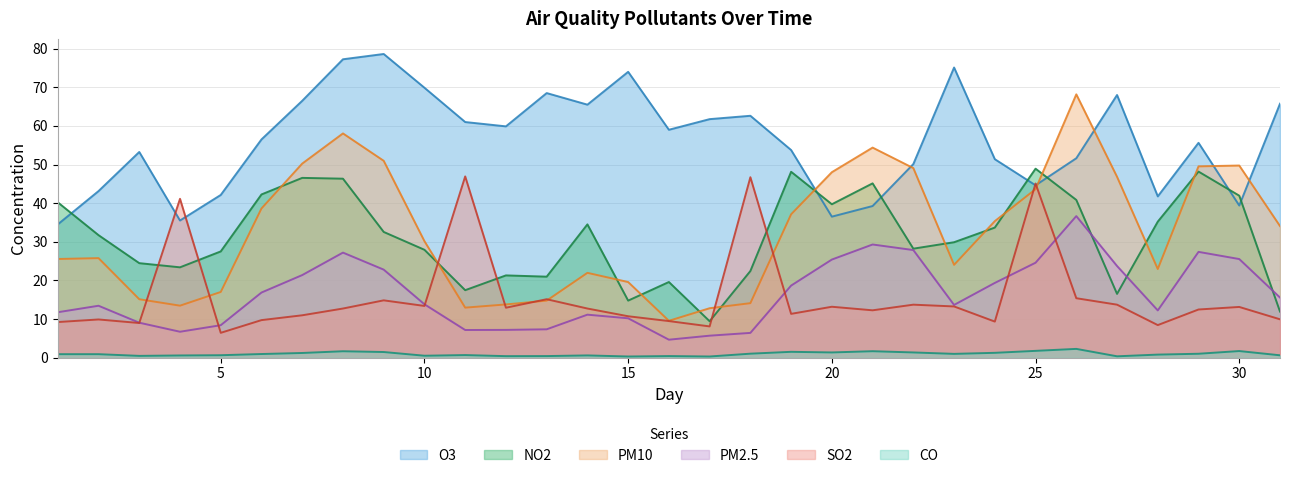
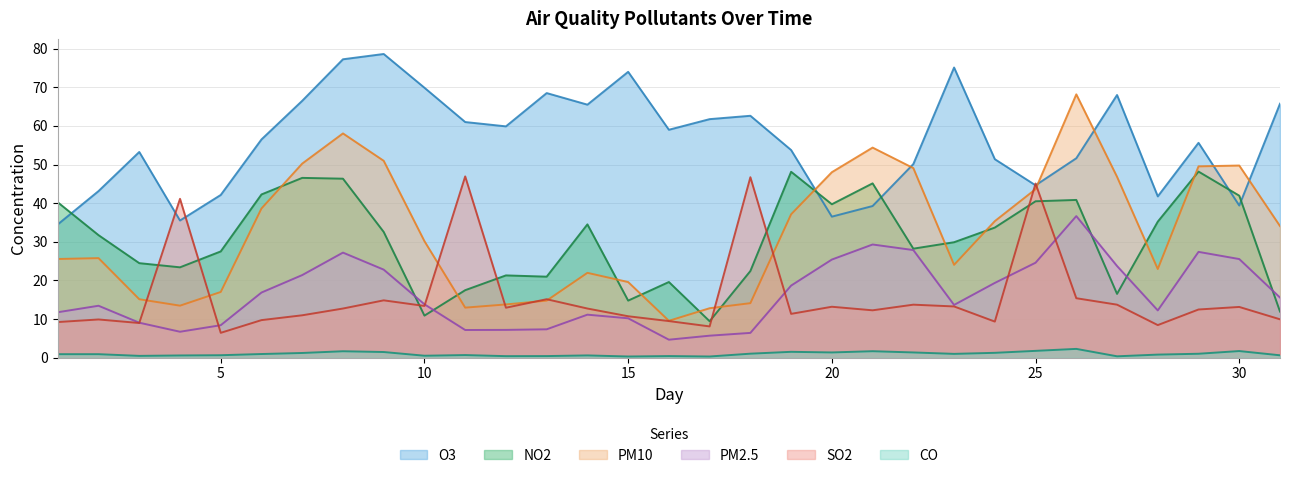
  {
    "NO2": {
      "5": 28,
-     "10": 28,
+     "10": 11,
      "15": 15,
      "20": 40,
-     "25": 49,
+     "25": 40,
      "30": 42
    }
  }
